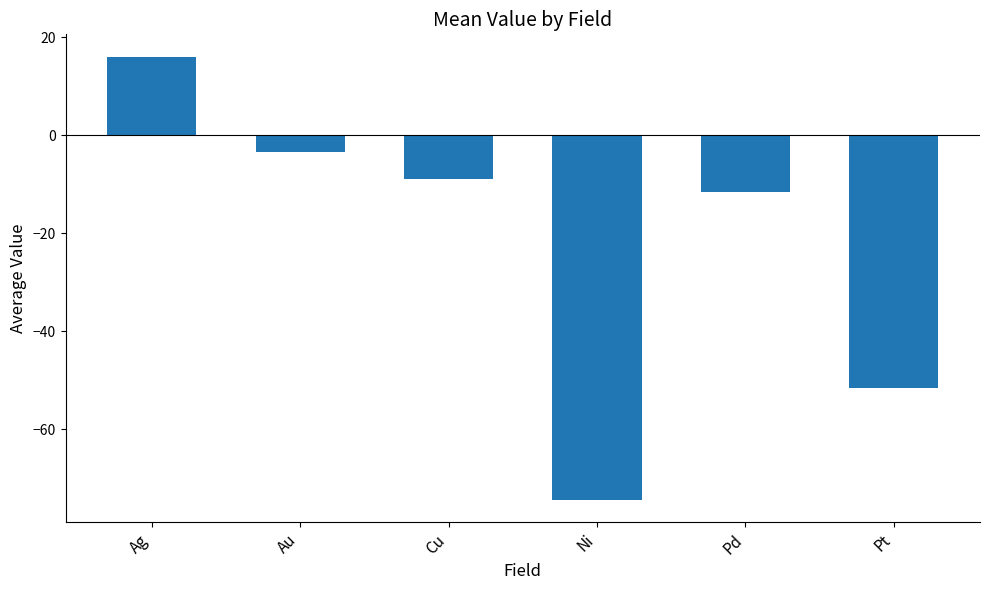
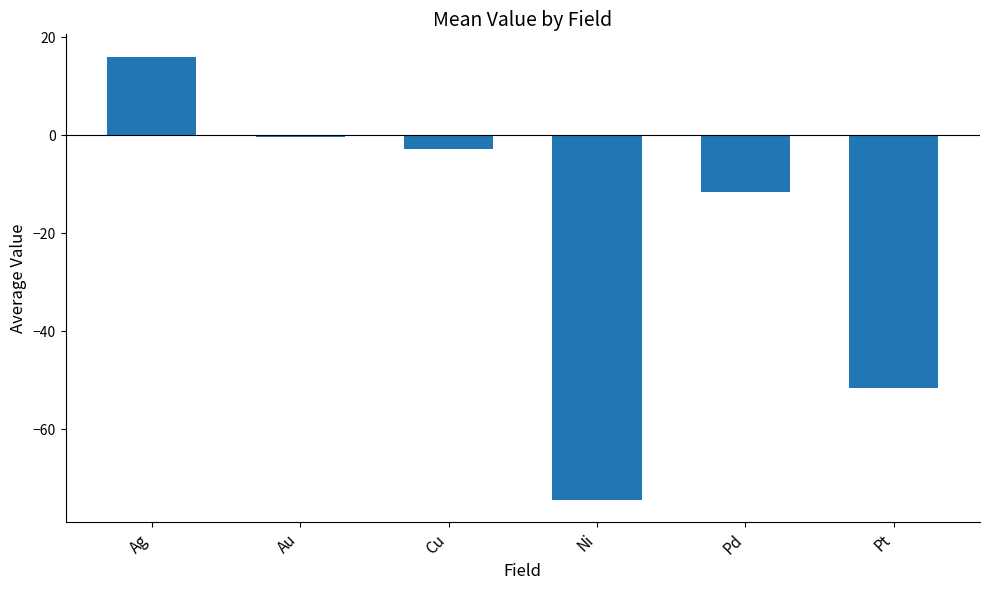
  {
    "Ag": 16,
-   "Au": -4,
-   "Cu": -9,
+   "Au": 0,
+   "Cu": -3,
    "Ni": -75,
    "Pd": -12,
    "Pt": -52
  }
